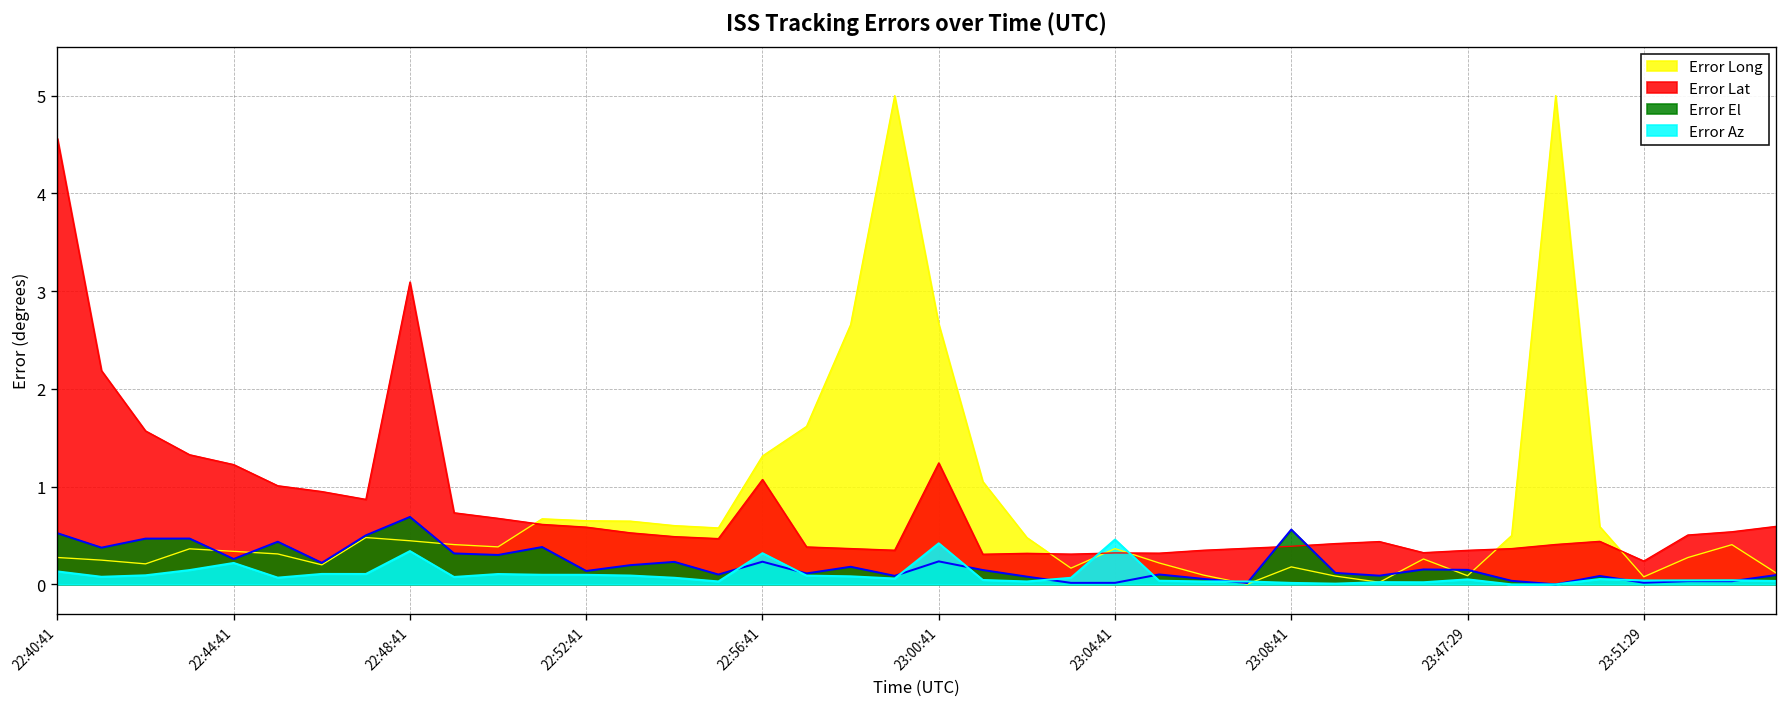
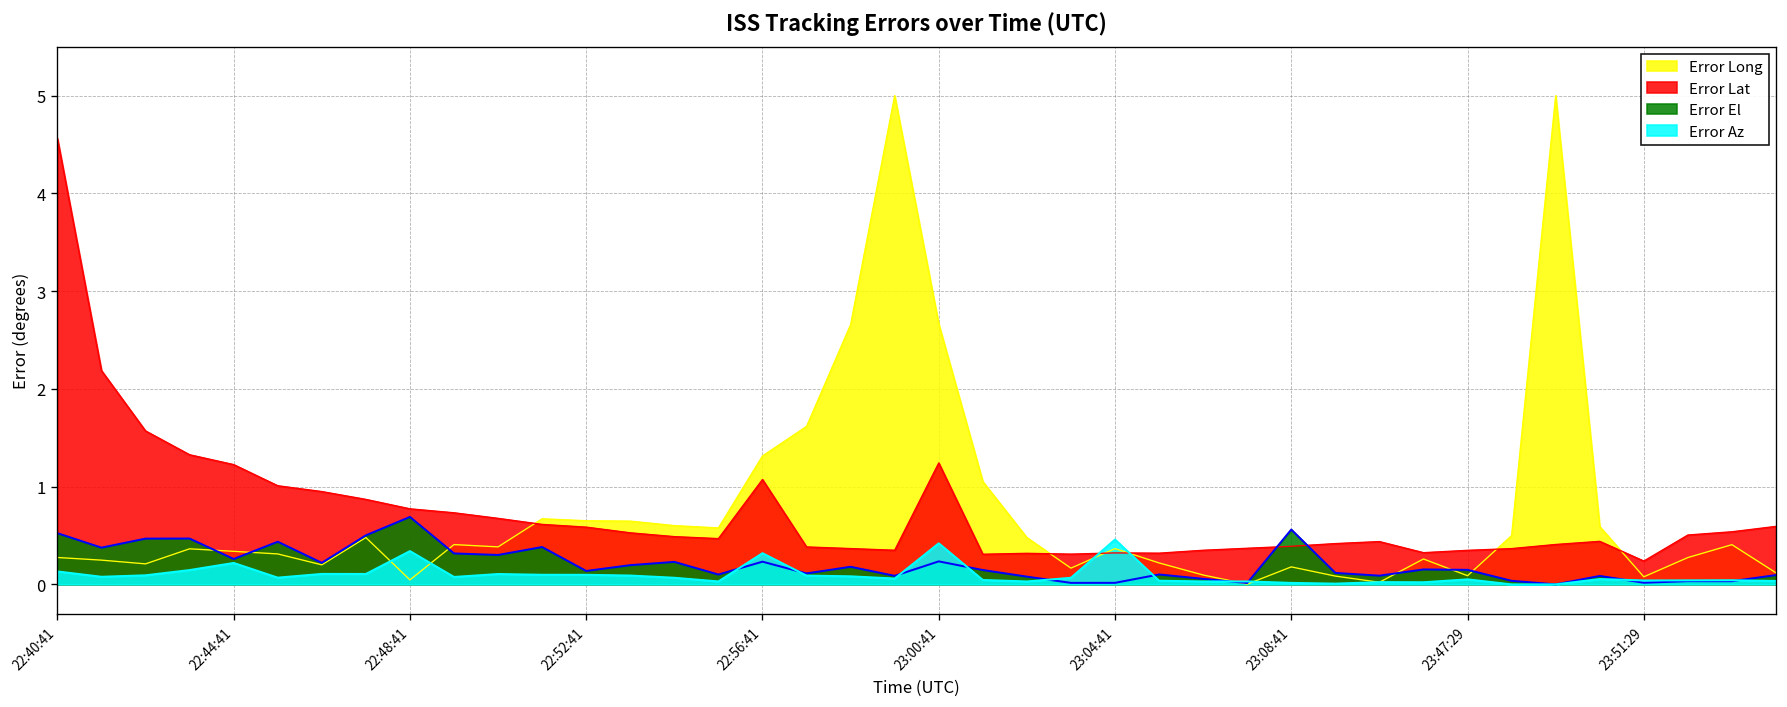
  {
    "Error Long": {
      "22:40:41": 0.3,
      "22:44:41": 0.3,
-     "22:48:41": 0.4,
+     "22:48:41": 0.0,
      "22:52:41": 0.7,
      "22:56:41": 1.3,
      "23:00:41": 2.7,
      "23:04:41": 0.4,
      "23:08:41": 0.2,
      "23:47:29": 0.1,
      "23:51:29": 0.1
    },
    "Error Lat": {
      "22:40:41": 4.6,
      "22:44:41": 1.2,
-     "22:48:41": 3.1,
+     "22:48:41": 0.8,
      "22:52:41": 0.6,
      "22:56:41": 1.1,
      "23:00:41": 1.2,
      "23:04:41": 0.3,
      "23:08:41": 0.4,
      "23:47:29": 0.3,
      "23:51:29": 0.2
    },
    "Error El": {
      "22:40:41": 0.5,
      "22:44:41": 0.3,
      "22:48:41": 0.7,
      "22:52:41": 0.1,
      "22:56:41": 0.2,
      "23:00:41": 0.2,
      "23:04:41": 0.0,
      "23:08:41": 0.6,
      "23:47:29": 0.1
    },
    "Error Az": {
      "22:40:41": 0.1,
      "22:44:41": 0.2,
      "22:48:41": 0.3,
      "22:52:41": 0.1,
      "22:56:41": 0.3,
      "23:00:41": 0.4,
      "23:04:41": 0.5,
      "23:08:41": 0.0,
      "23:47:29": 0.1
    }
  }
